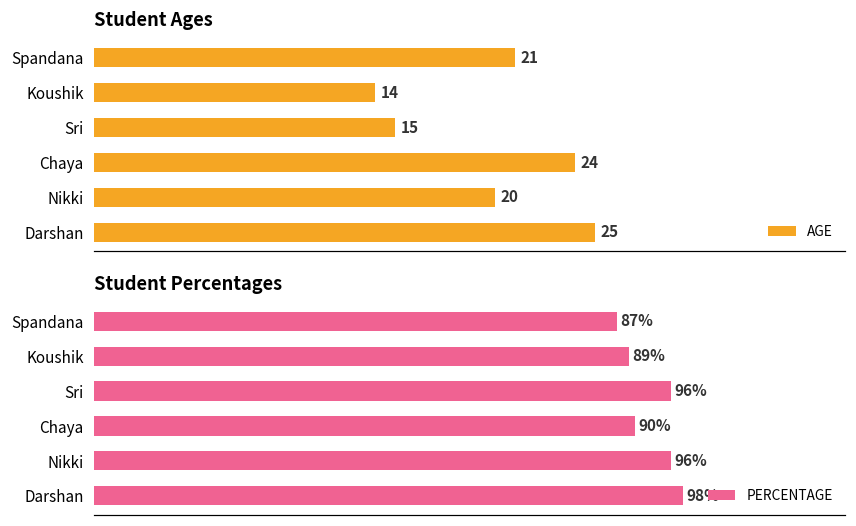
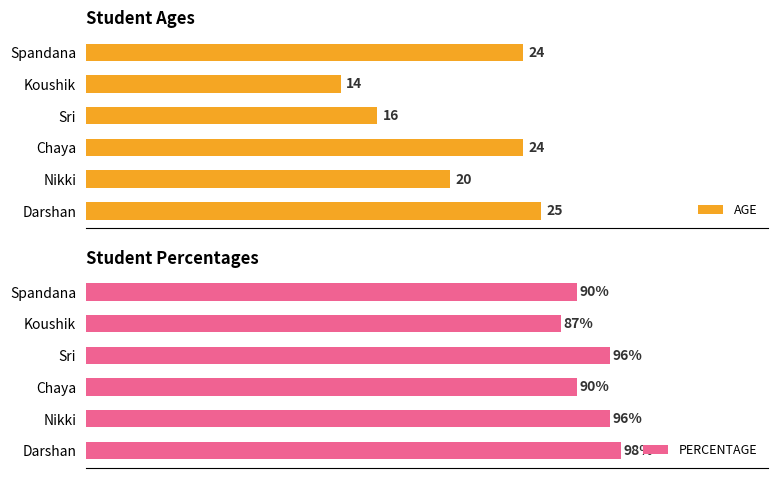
  {
    "Student Ages": {
-     "Spandana": "21",
+     "Spandana": "24",
      "Koushik": "14",
-     "Sri": "15",
+     "Sri": "16",
      "Chaya": "24",
      "Nikki": "20",
      "Darshan": "25"
    },
    "Student Percentages": {
-     "Spandana": "87%",
-     "Koushik": "89%",
+     "Spandana": "90%",
+     "Koushik": "87%",
      "Sri": "96%",
      "Chaya": "90%",
      "Nikki": "96%",
      "Darshan": "98%"
    }
  }
